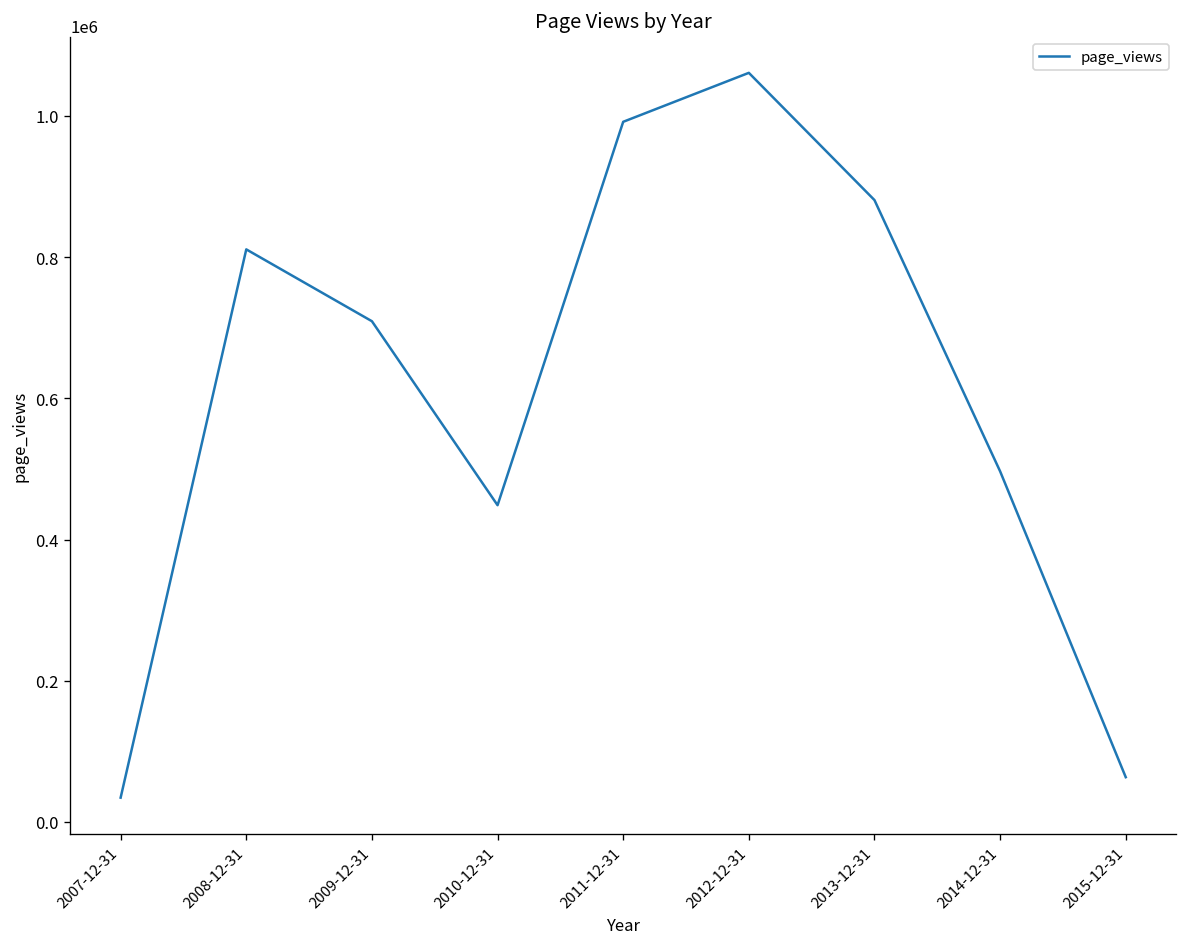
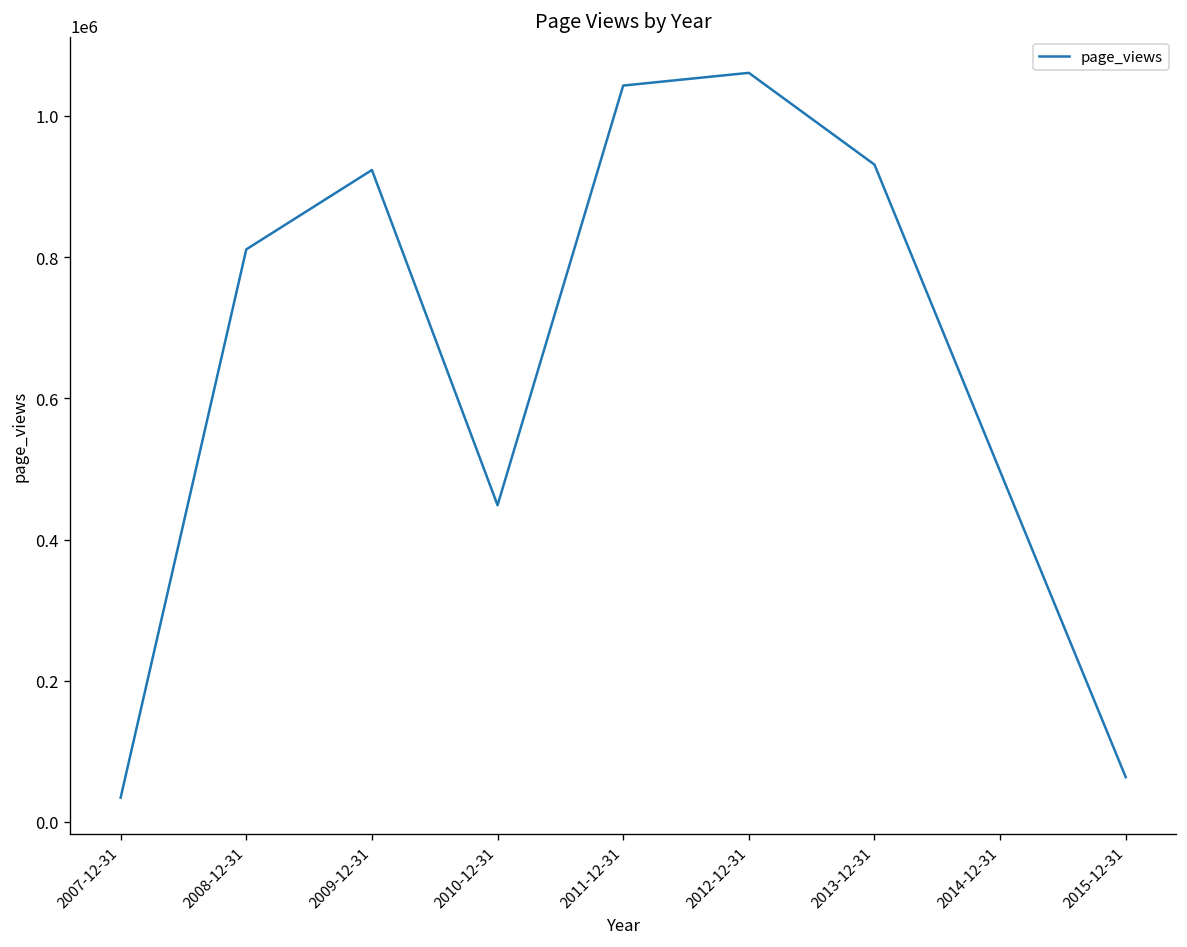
  {
    "2007-12-31": 30000,
    "2008-12-31": 810000,
-   "2009-12-31": 710000,
+   "2009-12-31": 920000,
    "2010-12-31": 450000,
-   "2011-12-31": 990000,
+   "2011-12-31": 1040000,
    "2012-12-31": 1060000,
-   "2013-12-31": 880000,
+   "2013-12-31": 930000,
    "2014-12-31": 500000,
    "2015-12-31": 60000
  }
